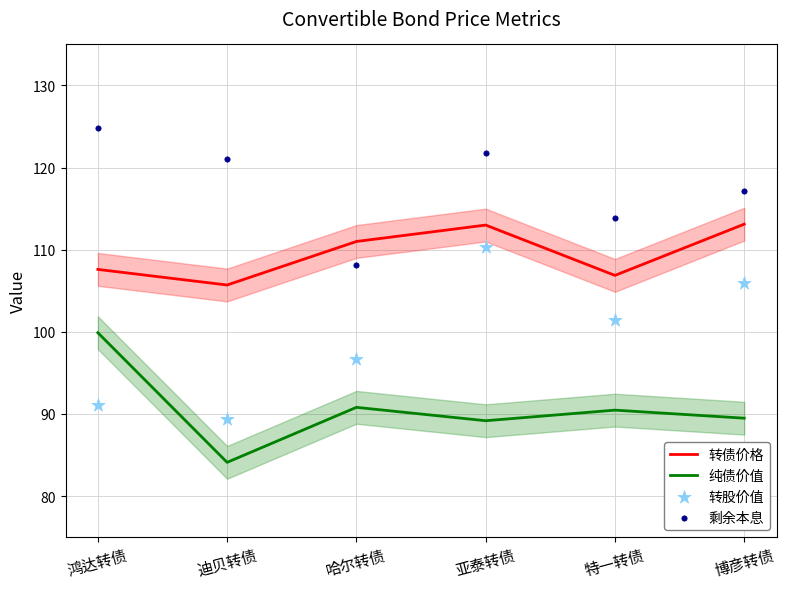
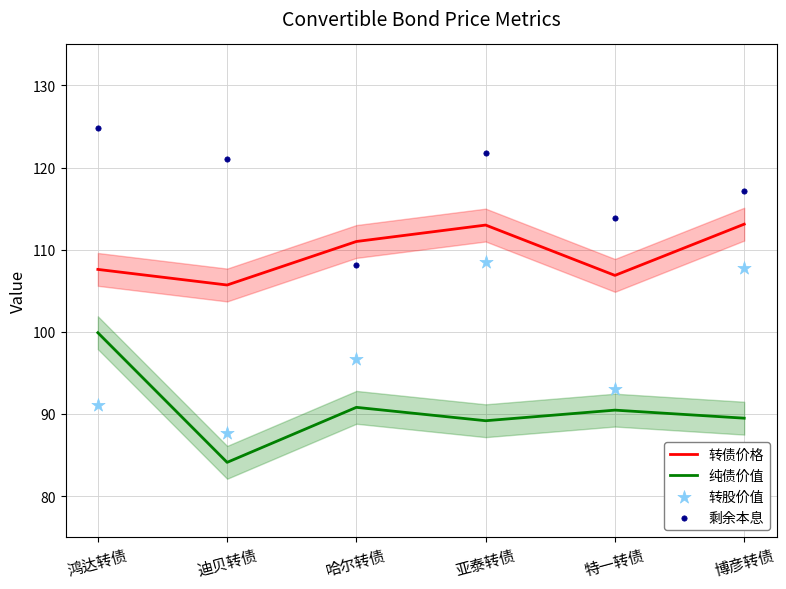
  {
    "转股价值": {
-     "迪贝转债": 89,
-     "亚泰转债": 110,
-     "特一转债": 101,
-     "博彦转债": 106
+     "迪贝转债": 88,
+     "亚泰转债": 108,
+     "特一转债": 93,
+     "博彦转债": 108
    }
  }
